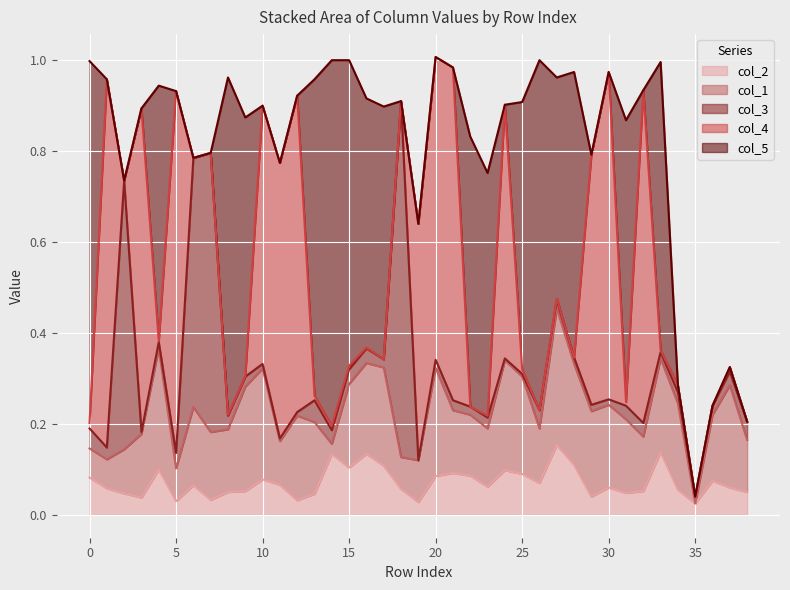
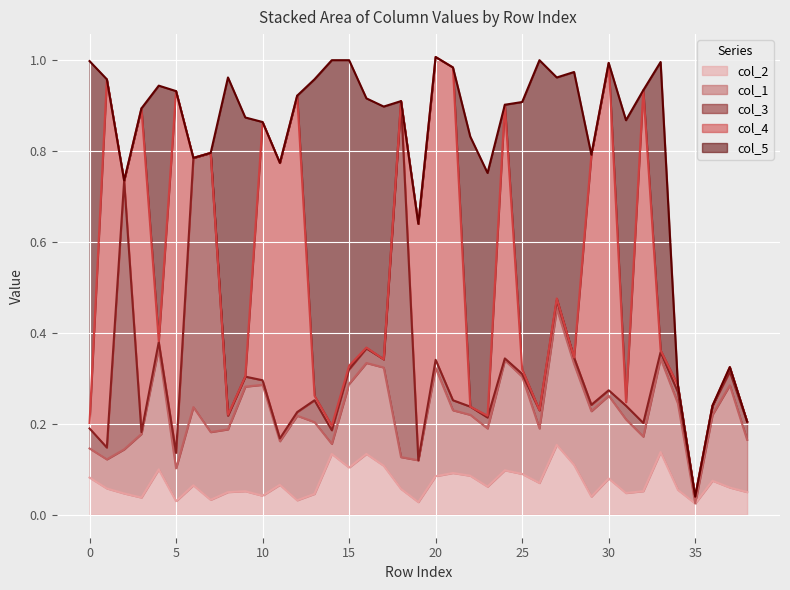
  {
    "col_2": {
      "0": 0.08,
      "5": 0.03,
-     "10": 0.08,
+     "10": 0.04,
      "15": 0.10,
      "20": 0.09,
      "25": 0.09,
-     "30": 0.06
+     "30": 0.08
    }
  }
